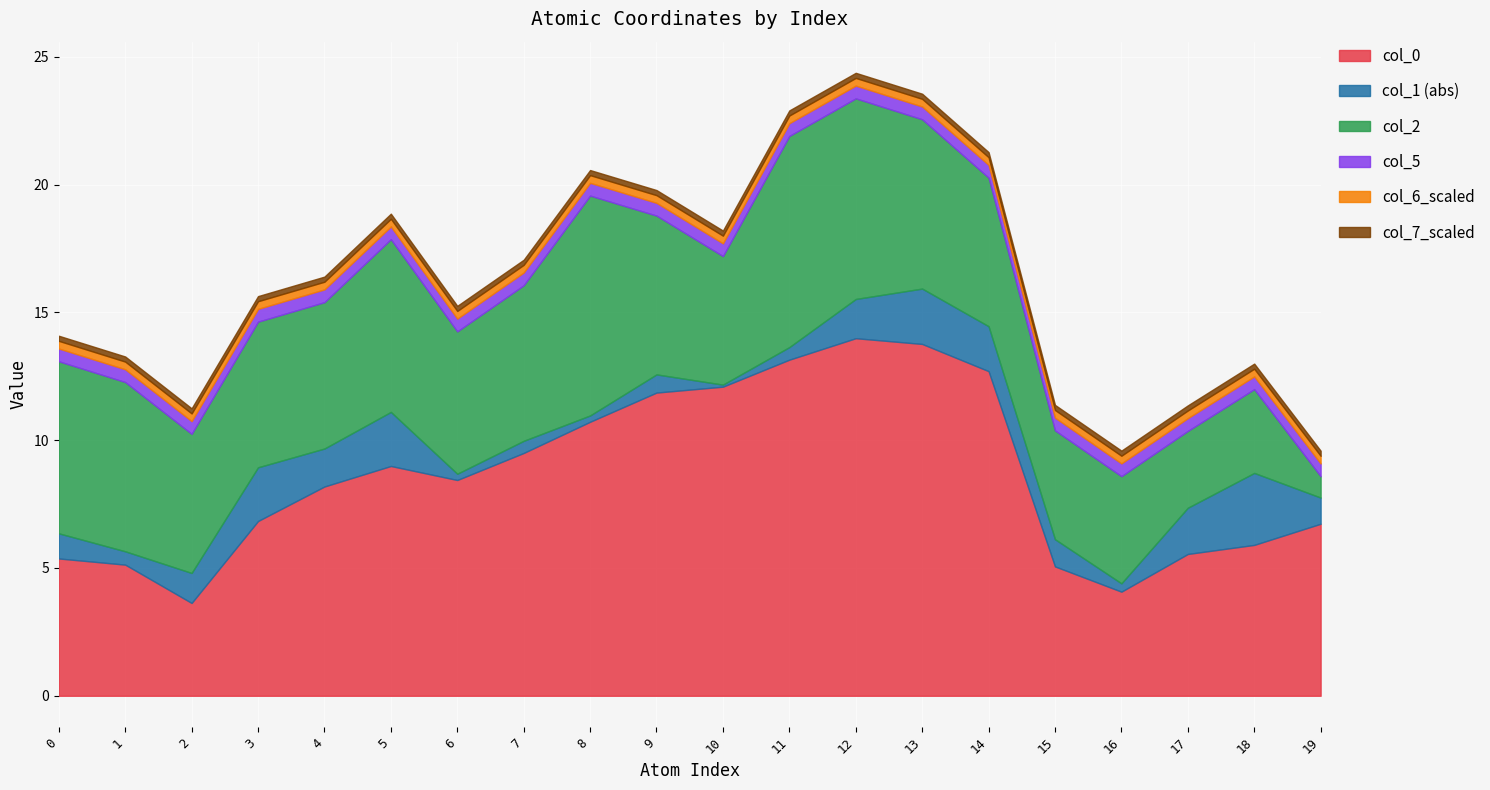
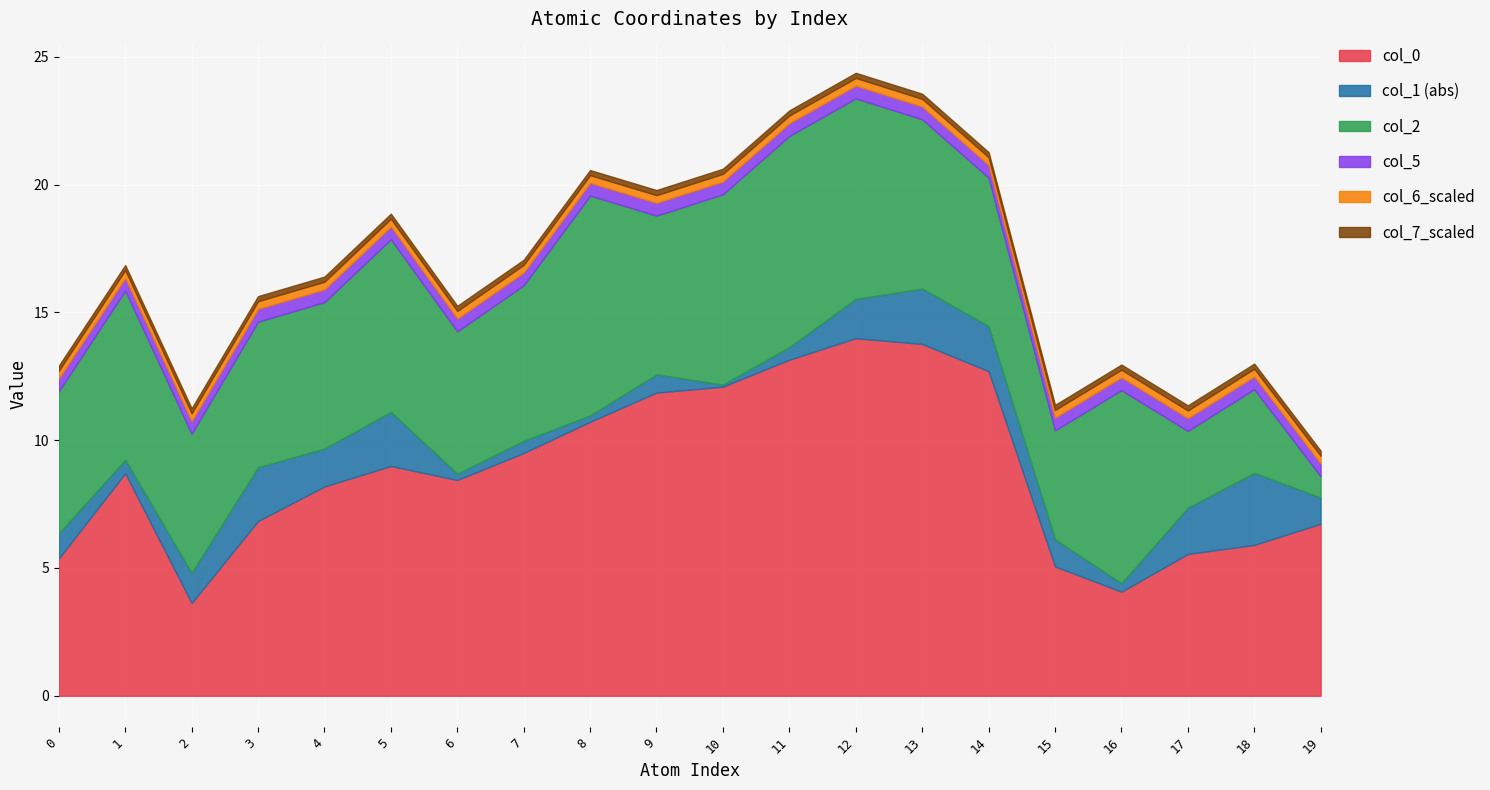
  {
    "col_0": {
      "0": 5.4,
-     "1": 5.1,
+     "1": 8.7,
      "2": 3.6,
      "3": 6.8,
      "4": 8.2,
      "5": 9.0,
      "6": 8.4,
      "7": 9.5,
      "8": 10.7,
      "9": 11.9,
      "11": 13.1,
      "12": 14.0,
      "13": 13.8,
      "14": 12.7,
      "15": 5.1,
      "16": 4.1,
      "17": 5.5,
      "18": 5.9,
      "19": 6.7
    },
    "col_1 (abs)": {
      "0": 1.0,
      "1": 0.5,
      "2": 1.2,
      "3": 2.1,
      "4": 1.5,
      "5": 2.1,
      "6": 0.2,
      "7": 0.5,
      "8": 0.2,
      "9": 0.7,
      "11": 0.5,
      "12": 1.5,
      "13": 2.2,
      "14": 1.8,
      "15": 1.1,
      "16": 0.3,
      "17": 1.8,
      "18": 2.8,
      "19": 1.0
    },
    "col_2": {
-     "0": 6.7,
+     "0": 5.6,
      "1": 6.6,
      "2": 5.4,
      "3": 5.7,
      "4": 5.7,
      "5": 6.8,
      "6": 5.6,
      "7": 6.1,
      "8": 8.6,
      "9": 6.2,
-     "10": 5.0,
+     "10": 7.4,
      "11": 8.3,
      "12": 7.8,
      "13": 6.6,
      "14": 5.8,
      "15": 4.3,
-     "16": 4.2,
+     "16": 7.6,
      "17": 3.0,
      "18": 3.3,
      "19": 0.8
    },
    "col_5": {
      "0": 0.5,
      "1": 0.5,
      "2": 0.5,
      "3": 0.5,
      "4": 0.5,
      "5": 0.5,
      "6": 0.5,
      "7": 0.5,
      "8": 0.5,
      "9": 0.5,
      "10": 0.5,
      "11": 0.5,
      "12": 0.5,
      "13": 0.5,
      "14": 0.5,
      "15": 0.5,
      "16": 0.5,
      "17": 0.5,
      "18": 0.5,
      "19": 0.5
    },
    "col_6_scaled": {
      "0": 0.3,
      "1": 0.3,
      "2": 0.3,
      "3": 0.3,
      "4": 0.3,
      "5": 0.3,
      "6": 0.3,
      "7": 0.3,
      "8": 0.3,
      "9": 0.3,
      "10": 0.3,
      "11": 0.3,
      "12": 0.3,
      "13": 0.3,
      "14": 0.3,
      "15": 0.3,
      "16": 0.3,
      "17": 0.3,
      "18": 0.3,
      "19": 0.3
    },
    "col_7_scaled": {
      "0": 0.2,
      "1": 0.2,
      "2": 0.2,
      "3": 0.2,
      "4": 0.2,
      "5": 0.2,
      "6": 0.2,
      "7": 0.2,
      "8": 0.2,
      "9": 0.2,
      "10": 0.2,
      "11": 0.2,
      "12": 0.2,
      "13": 0.2,
      "14": 0.2,
      "15": 0.2,
      "16": 0.2,
      "17": 0.2,
      "18": 0.2,
      "19": 0.2
    }
  }
